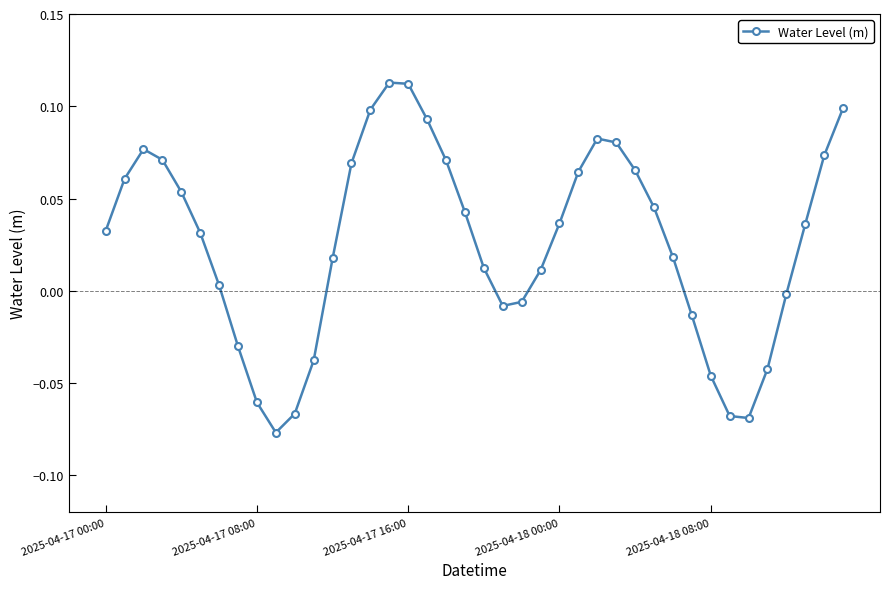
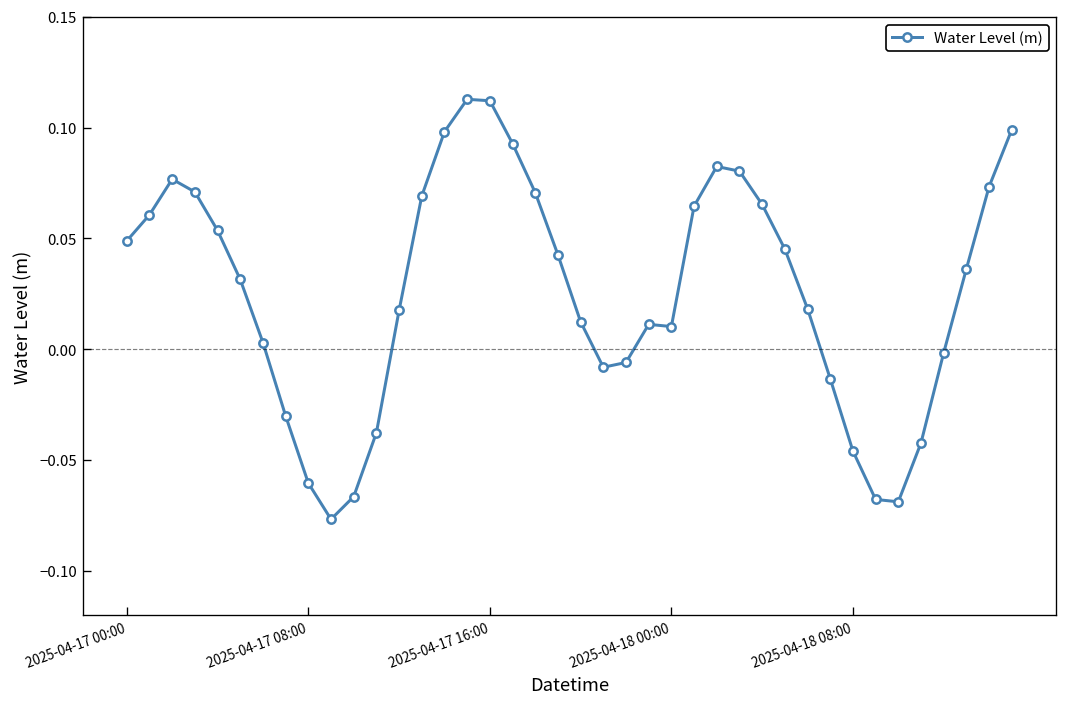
  {
-   "2025-04-17 00:00": 0.032,
+   "2025-04-17 00:00": 0.049,
    "2025-04-17 08:00": -0.060,
    "2025-04-17 16:00": 0.112,
-   "2025-04-18 00:00": 0.037,
+   "2025-04-18 00:00": 0.010,
    "2025-04-18 08:00": -0.046
  }
